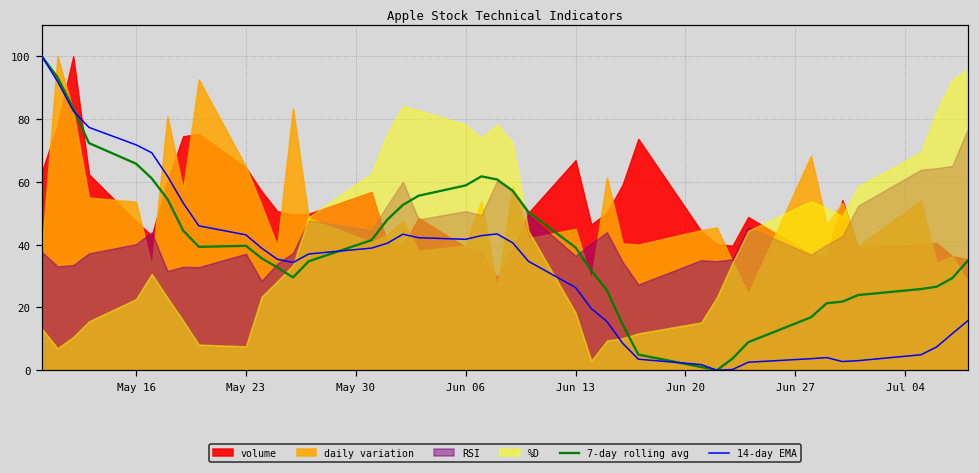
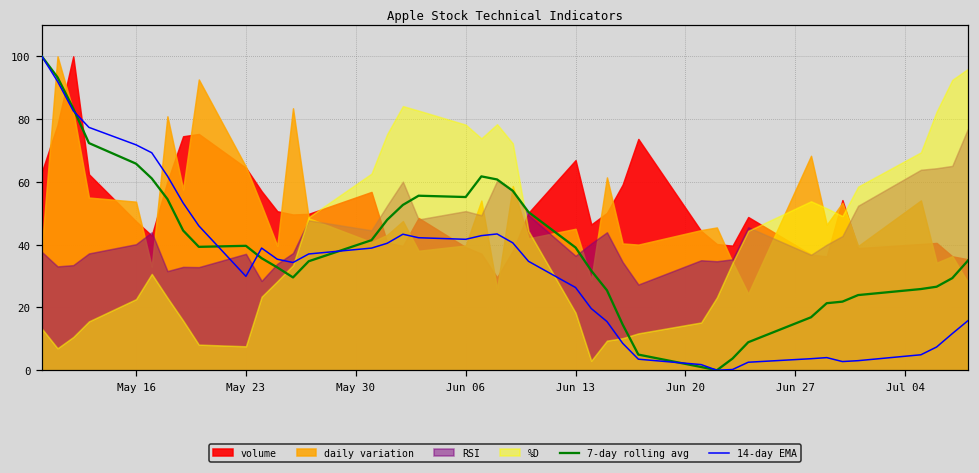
  {
    "7-day rolling avg": {
      "May 16": 66,
      "May 23": 40,
-     "Jun 06": 59,
+     "Jun 06": 55,
      "Jun 13": 39
    },
    "volume": {
      "May 16": 47,
      "Jun 13": 67
    },
    "14-day EMA": {
      "May 16": 72,
-     "May 23": 43,
+     "May 23": 30,
      "Jun 06": 42,
      "Jun 13": 26
    },
    "daily variation": {
      "May 16": 54,
      "Jun 13": 45
    },
    "RSI": {
      "May 16": 40,
      "May 23": 37,
      "Jun 06": 51,
      "Jun 13": 36
    },
    "%D": {
      "May 16": 23,
      "May 23": 8,
      "Jun 06": 78,
      "Jun 13": 18
    }
  }
